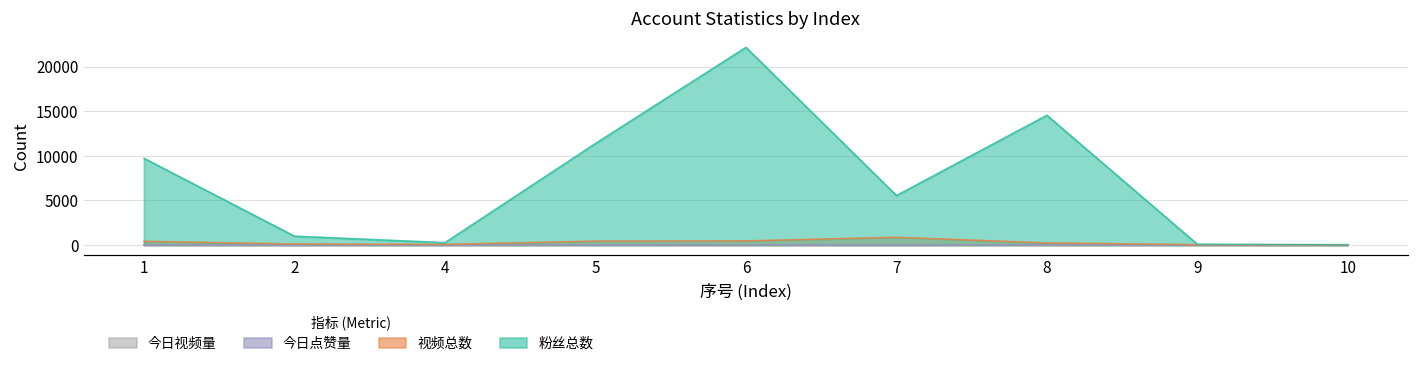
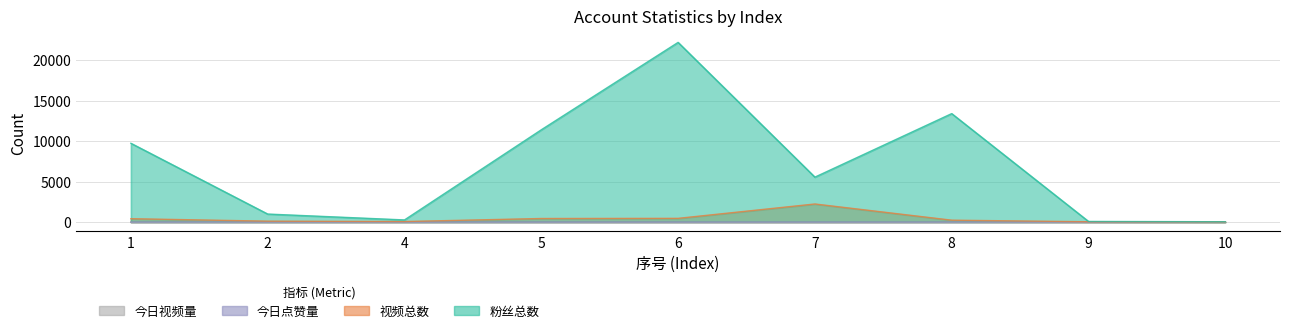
  {
    "今日点赞量": {
      "1": 0,
      "5": 0,
      "6": 0,
      "7": 0
    },
    "视频总数": {
      "1": 0,
      "5": 0,
      "6": 0,
-     "7": 1000
+     "7": 2000
    },
    "粉丝总数": {
      "1": 10000,
      "2": 1000,
      "5": 11000,
      "6": 22000,
      "7": 6000,
-     "8": 15000
+     "8": 13000
    }
  }
